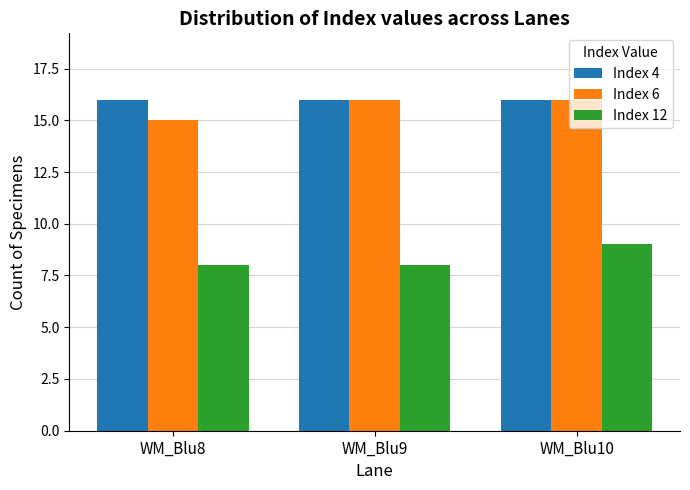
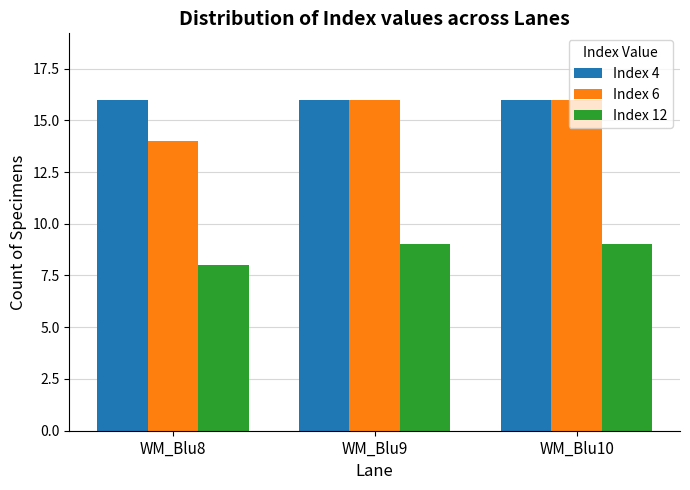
  {
    "Index 4": {
      "WM_Blu8": 16,
      "WM_Blu9": 16,
      "WM_Blu10": 16
    },
    "Index 6": {
-     "WM_Blu8": 15,
+     "WM_Blu8": 14,
      "WM_Blu9": 16
    },
    "Index 12": {
      "WM_Blu8": 8,
-     "WM_Blu9": 8,
+     "WM_Blu9": 9,
      "WM_Blu10": 9
    }
  }
